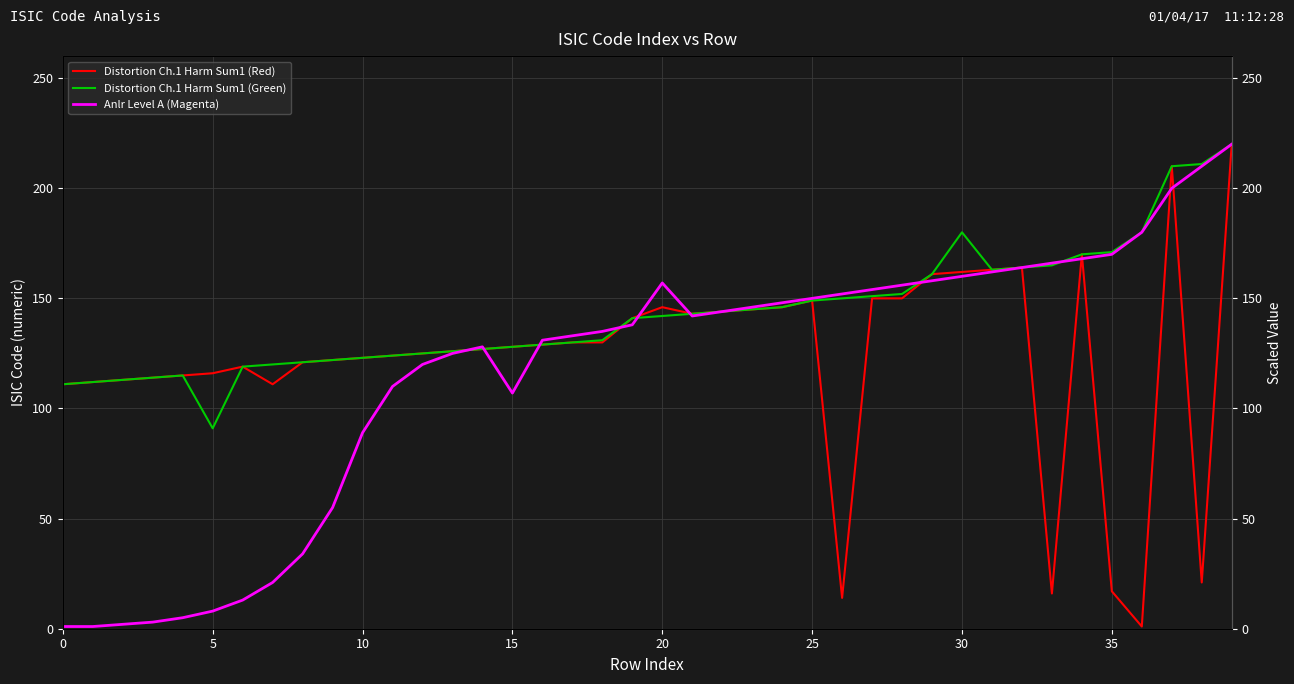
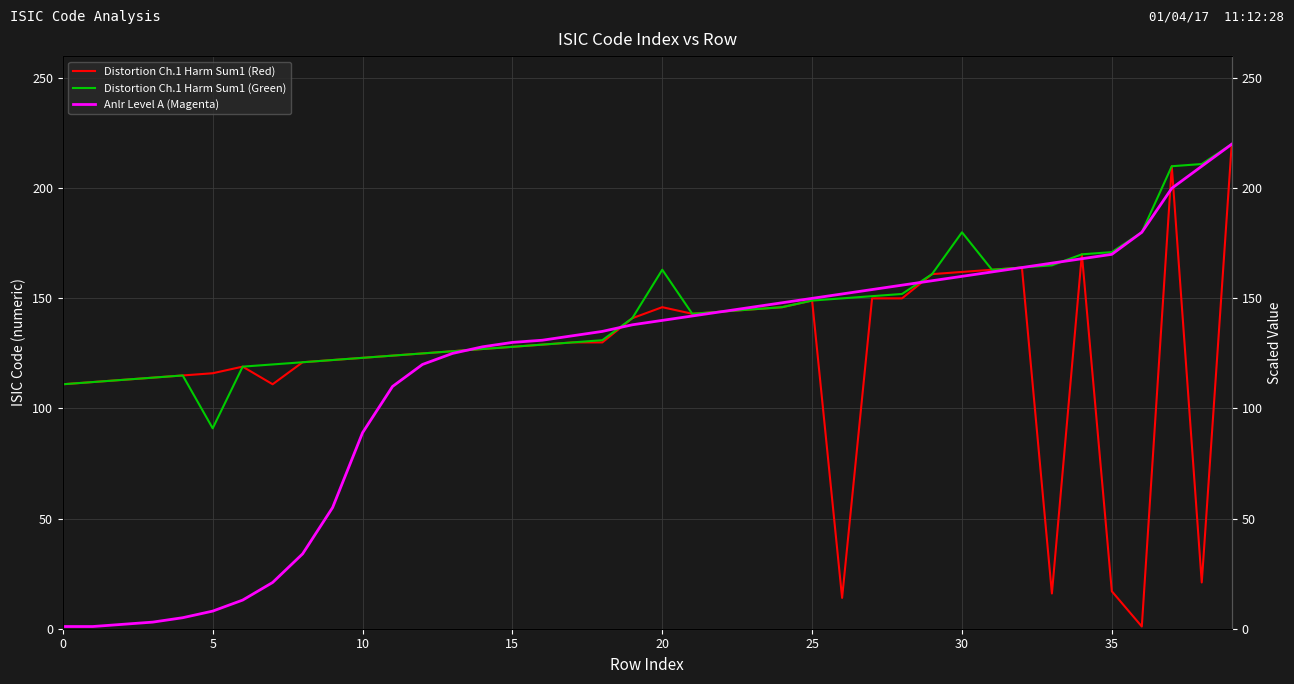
  {
    "Distortion Ch.1 Harm Sum1 (Red)": {
      "5": 116,
      "20": 146,
      "30": 162,
      "35": 17
    },
    "Distortion Ch.1 Harm Sum1 (Green)": {
      "5": 91,
-     "20": 142,
+     "20": 163,
      "30": 180,
      "35": 171
    },
    "Anlr Level A (Magenta)": {
      "0": 1,
      "5": 8,
      "10": 89,
-     "15": 107,
-     "20": 157,
+     "15": 130,
+     "20": 140,
      "25": 150,
      "30": 160,
      "35": 170
    }
  }
